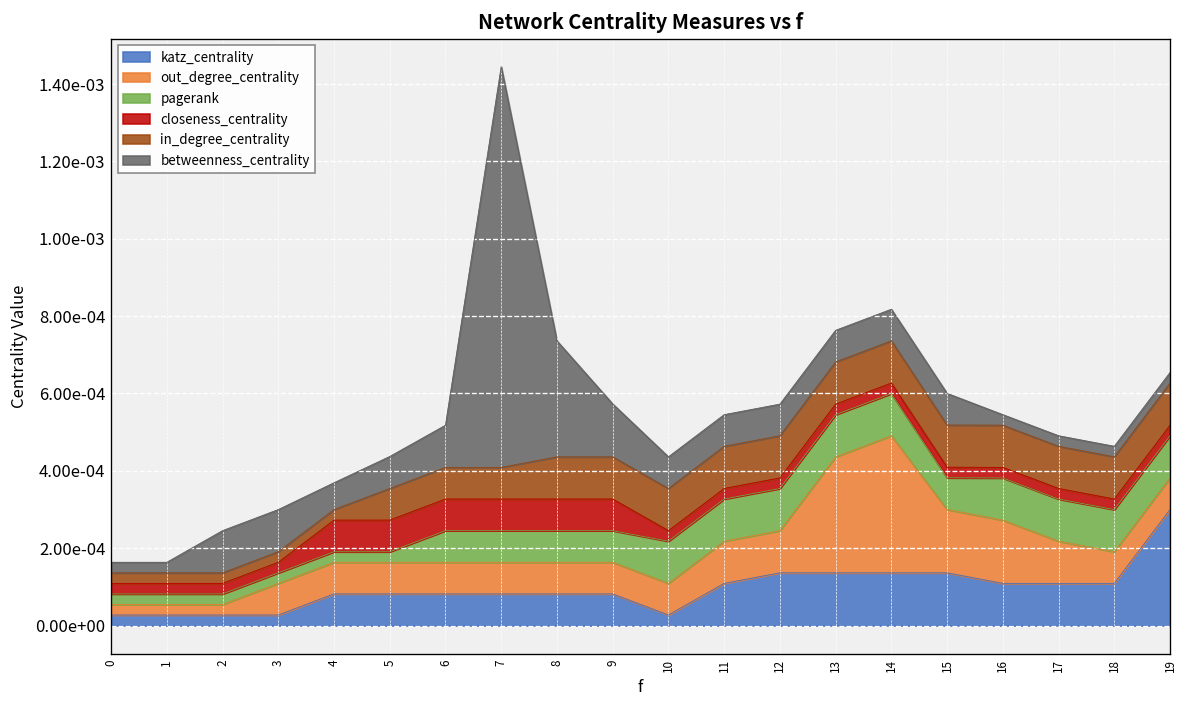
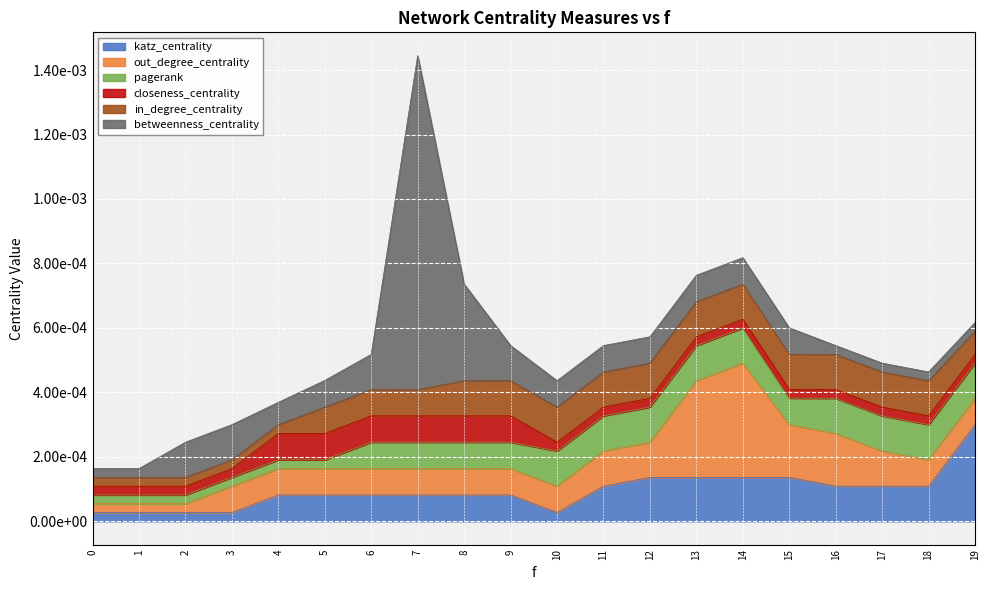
  {
    "katz_centrality": {
      "0": 0.00003,
      "1": 0.00003,
      "2": 0.00003,
      "3": 0.00003,
      "4": 0.00008,
      "5": 0.00008,
      "6": 0.00008,
      "7": 0.00008,
      "8": 0.00008,
      "9": 0.00008,
      "10": 0.00003,
      "11": 0.00011,
      "12": 0.00014,
      "13": 0.00014,
      "14": 0.00014,
      "15": 0.00014,
      "16": 0.00011,
      "17": 0.00011,
      "18": 0.00011,
      "19": 0.00030
    },
    "out_degree_centrality": {
      "0": 0.00003,
      "1": 0.00003,
      "2": 0.00003,
      "3": 0.00008,
      "4": 0.00008,
      "5": 0.00008,
      "6": 0.00008,
      "7": 0.00008,
      "8": 0.00008,
      "9": 0.00008,
      "10": 0.00008,
      "11": 0.00011,
      "12": 0.00011,
      "13": 0.00030,
      "14": 0.00035,
      "15": 0.00016,
      "16": 0.00016,
      "17": 0.00011,
      "18": 0.00008,
      "19": 0.00008
    },
    "pagerank": {
      "0": 0.00003,
      "1": 0.00003,
      "2": 0.00003,
      "3": 0.00003,
      "4": 0.00003,
      "5": 0.00003,
      "6": 0.00008,
      "7": 0.00008,
      "8": 0.00008,
      "9": 0.00008,
      "10": 0.00011,
      "11": 0.00011,
      "12": 0.00011,
      "13": 0.00011,
      "14": 0.00011,
      "15": 0.00008,
      "16": 0.00011,
      "17": 0.00011,
      "18": 0.00011,
      "19": 0.00011
    },
    "closeness_centrality": {
      "0": 0.00003,
      "1": 0.00003,
      "2": 0.00003,
      "3": 0.00003,
      "4": 0.00008,
      "5": 0.00008,
      "6": 0.00008,
      "7": 0.00008,
      "8": 0.00008,
      "9": 0.00008,
      "10": 0.00003,
      "11": 0.00003,
      "12": 0.00003,
      "13": 0.00003,
      "14": 0.00003,
      "15": 0.00003,
      "16": 0.00003,
      "17": 0.00003,
      "18": 0.00003,
      "19": 0.00003
    },
    "in_degree_centrality": {
      "0": 0.00003,
      "1": 0.00003,
      "2": 0.00003,
      "3": 0.00003,
      "4": 0.00003,
      "5": 0.00008,
      "6": 0.00008,
      "7": 0.00008,
      "8": 0.00011,
      "9": 0.00011,
      "10": 0.00011,
      "11": 0.00011,
      "12": 0.00011,
      "13": 0.00011,
      "14": 0.00011,
      "15": 0.00011,
      "16": 0.00011,
      "17": 0.00011,
      "18": 0.00011,
-     "19": 0.00011
+     "19": 0.00007
    },
    "betweenness_centrality": {
      "0": 0.00003,
      "1": 0.00003,
      "2": 0.00011,
      "3": 0.00011,
      "4": 0.00007,
      "5": 0.00008,
      "6": 0.00011,
      "7": 0.00104,
      "8": 0.00030,
-     "9": 0.00014,
+     "9": 0.00011,
      "10": 0.00008,
      "11": 0.00008,
      "12": 0.00008,
      "13": 0.00008,
      "14": 0.00008,
      "15": 0.00008,
      "16": 0.00003,
      "17": 0.00003,
      "18": 0.00003,
      "19": 0.00003
    }
  }
